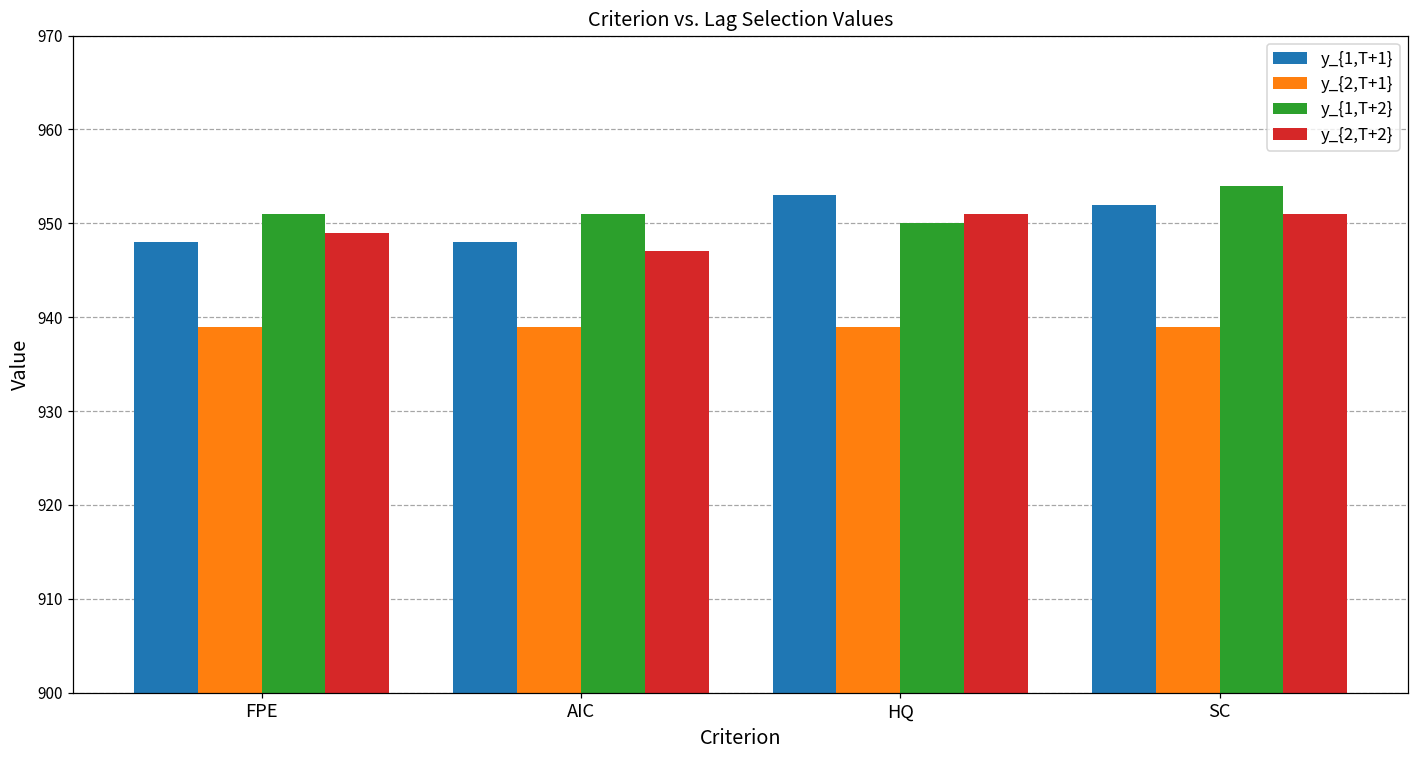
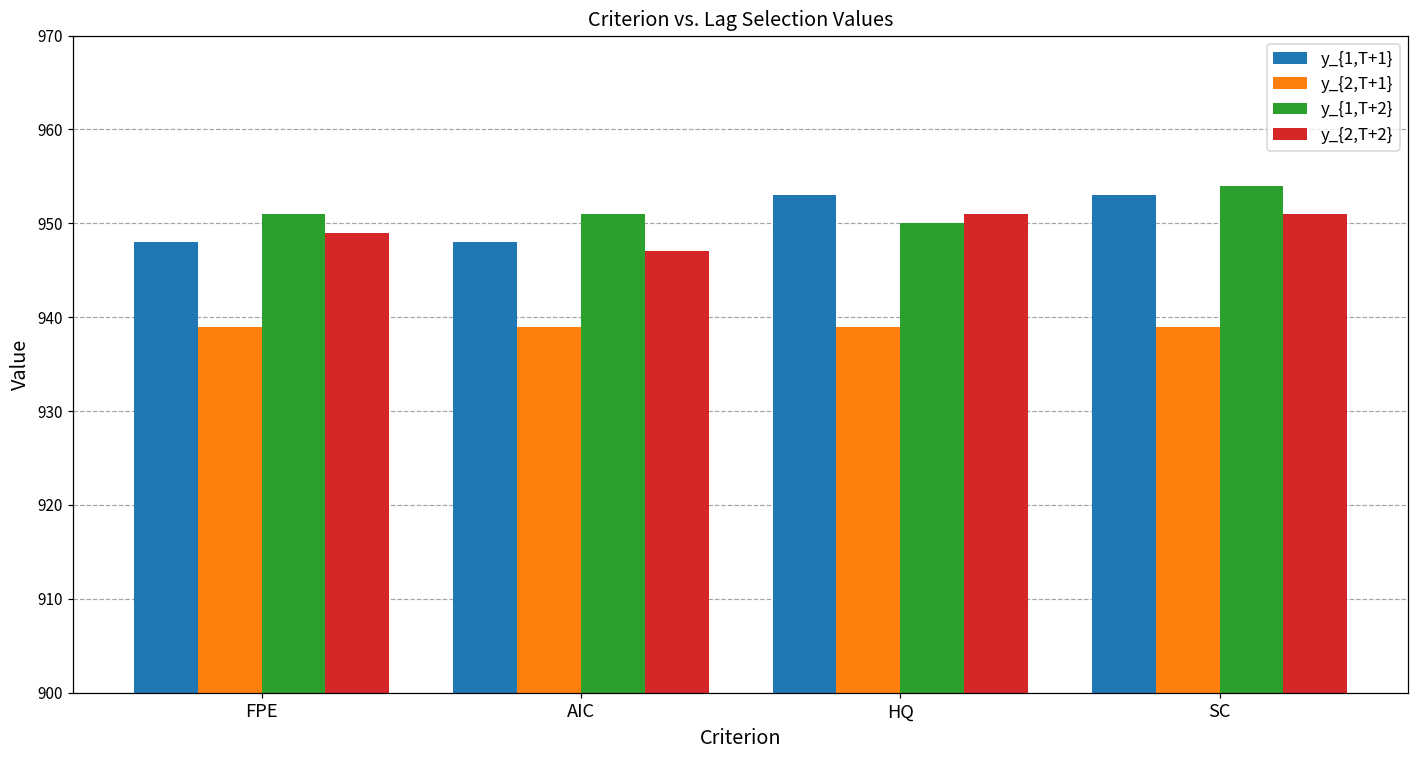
  {
    "y_{1,T+1}": {
      "FPE": 948,
      "AIC": 948,
      "HQ": 953,
-     "SC": 952
+     "SC": 953
    },
    "y_{2,T+1}": {
      "FPE": 939,
      "AIC": 939,
      "HQ": 939,
      "SC": 939
    },
    "y_{1,T+2}": {
      "FPE": 951,
      "AIC": 951,
      "HQ": 950,
      "SC": 954
    },
    "y_{2,T+2}": {
      "FPE": 949,
      "AIC": 947,
      "HQ": 951,
      "SC": 951
    }
  }
